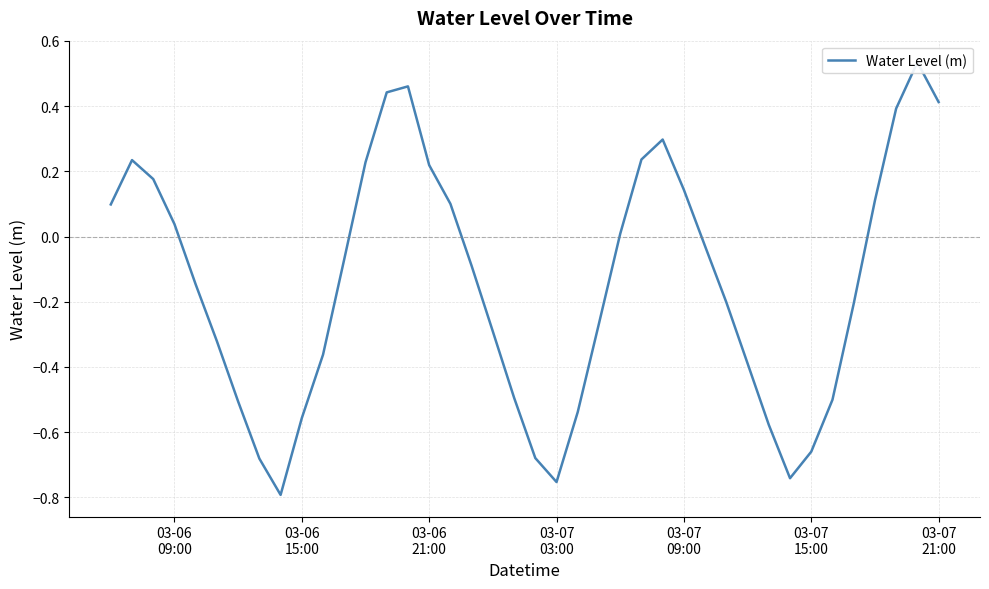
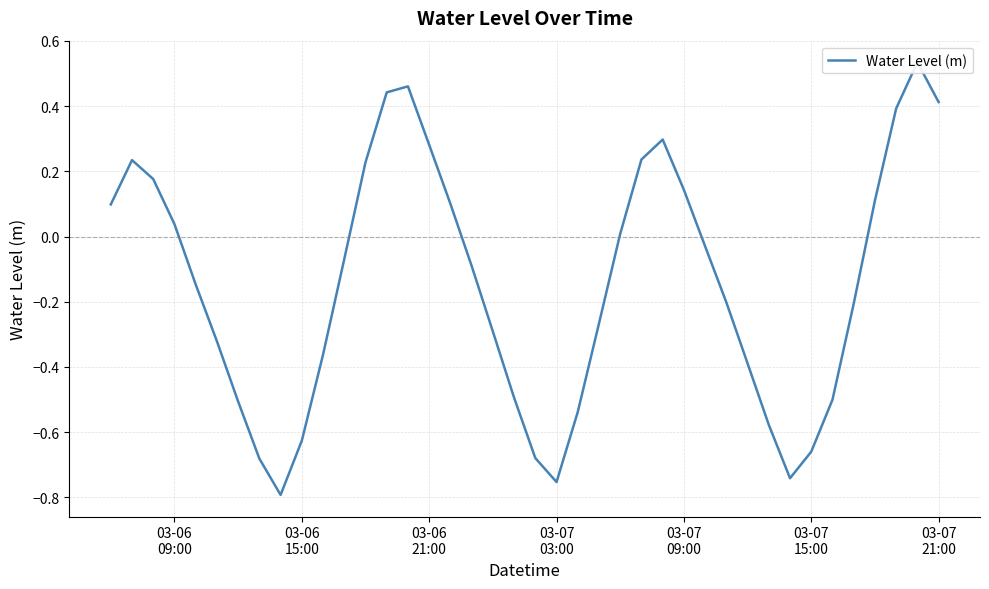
  {
    "03-06 09:00": 0.04,
-   "03-06 15:00": -0.56,
-   "03-06 21:00": 0.22,
+   "03-06 15:00": -0.63,
+   "03-06 21:00": 0.28,
    "03-07 03:00": -0.75,
    "03-07 09:00": 0.14,
    "03-07 15:00": -0.66,
    "03-07 21:00": 0.41
  }
